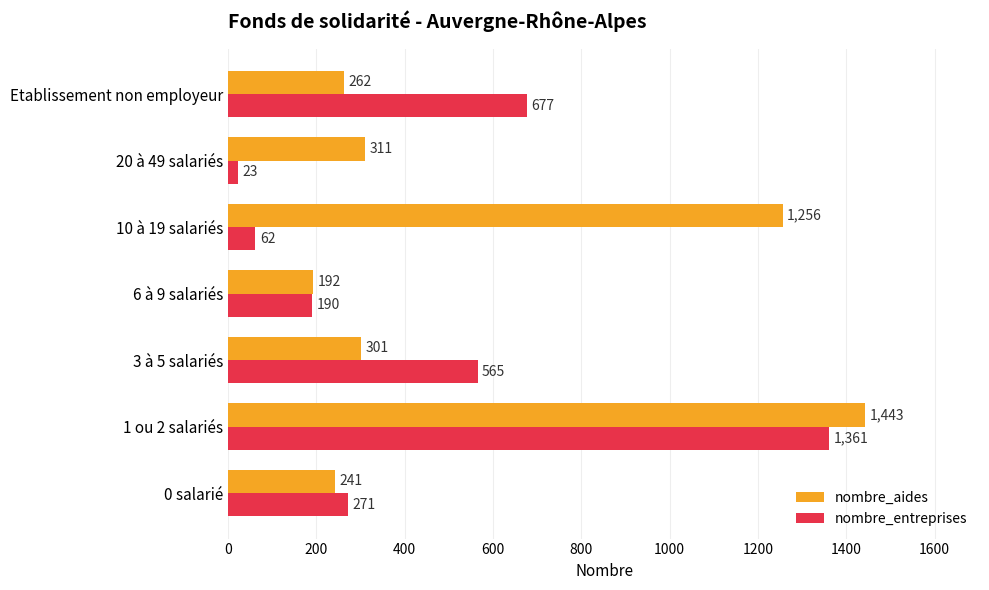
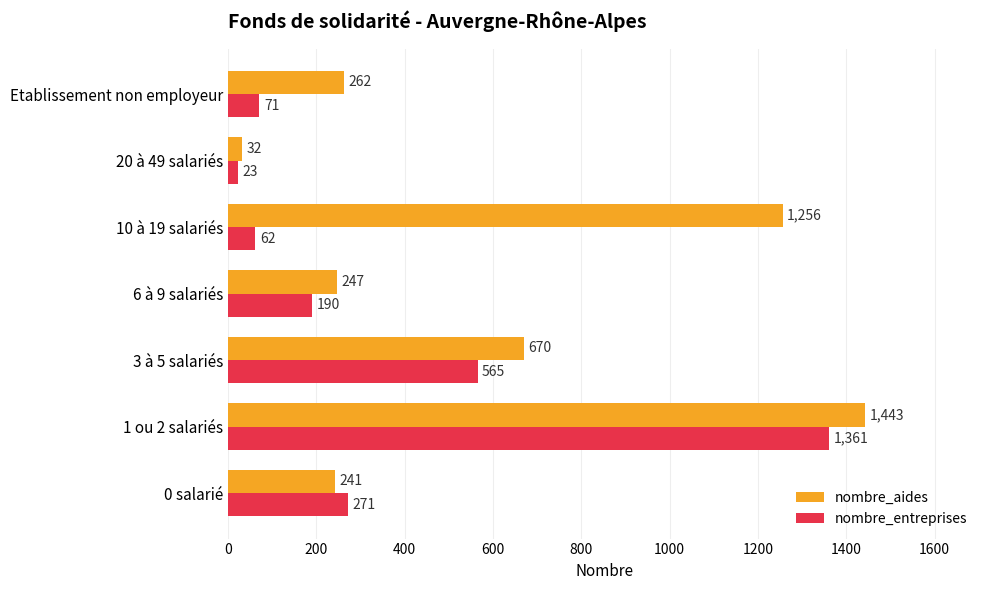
  {
    "nombre_aides": {
      "Etablissement non employeur": "262",
-     "20 à 49 salariés": "311",
+     "20 à 49 salariés": "32",
      "10 à 19 salariés": "1,256",
-     "6 à 9 salariés": "192",
-     "3 à 5 salariés": "301",
+     "6 à 9 salariés": "247",
+     "3 à 5 salariés": "670",
      "1 ou 2 salariés": "1,443",
      "0 salarié": "241"
    },
    "nombre_entreprises": {
-     "Etablissement non employeur": "677",
+     "Etablissement non employeur": "71",
      "20 à 49 salariés": "23",
      "10 à 19 salariés": "62",
      "6 à 9 salariés": "190",
      "3 à 5 salariés": "565",
      "1 ou 2 salariés": "1,361",
      "0 salarié": "271"
    }
  }
